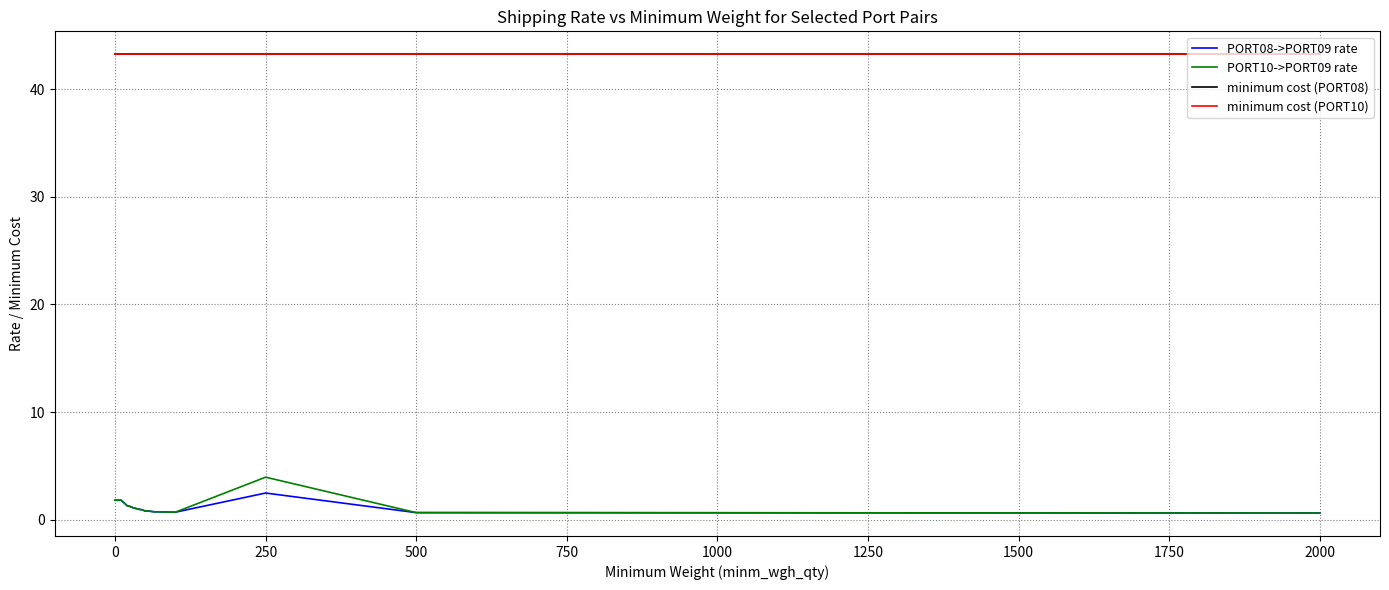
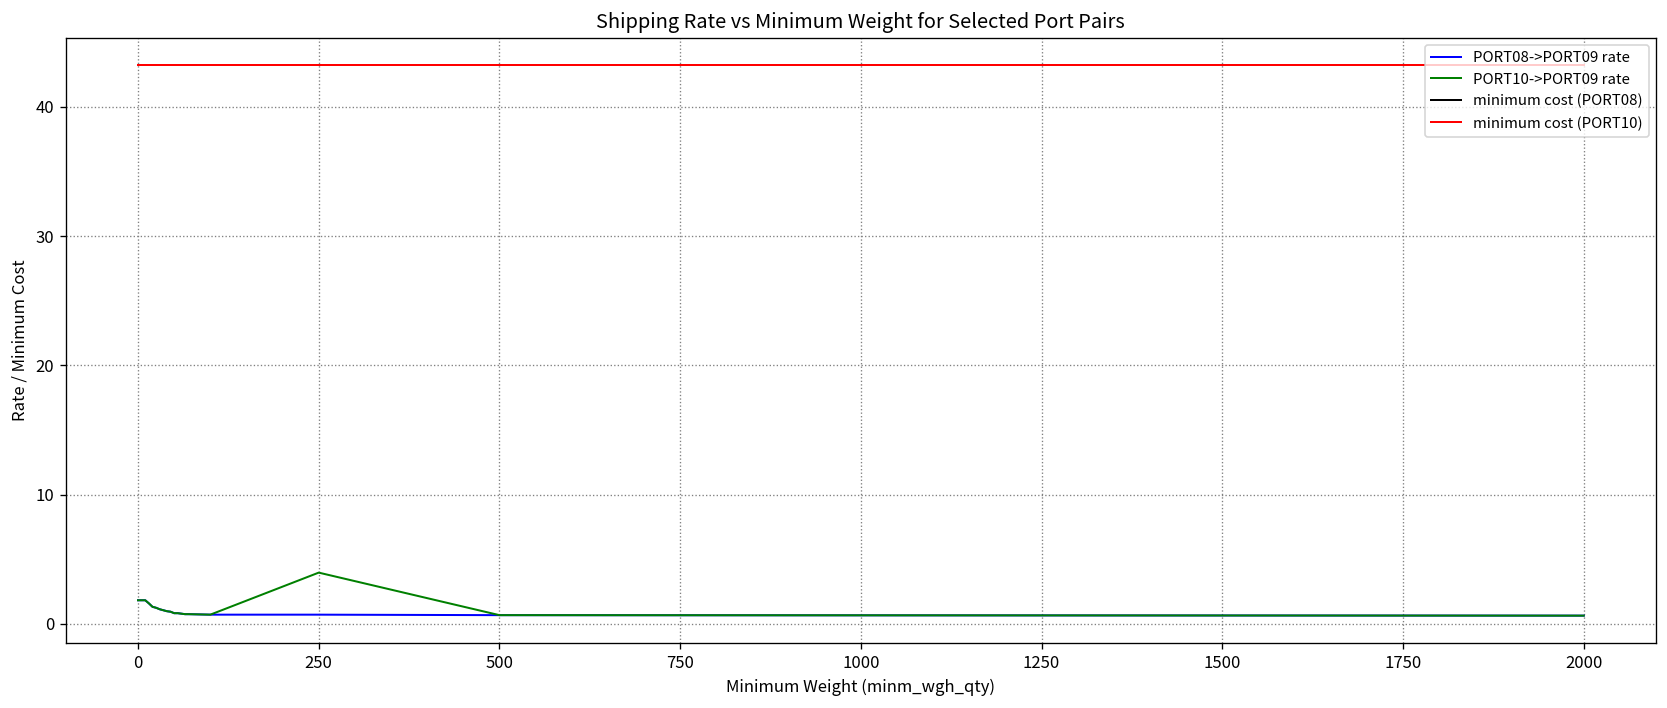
  {
    "PORT08->PORT09 rate": {
-     "250": 2.5
+     "250": 0.7
    },
    "PORT10->PORT09 rate": {
      "250": 4.0
    },
    "minimum cost (PORT10)": {
      "0": 43.2,
      "250": 43.2,
      "500": 43.2
    }
  }
